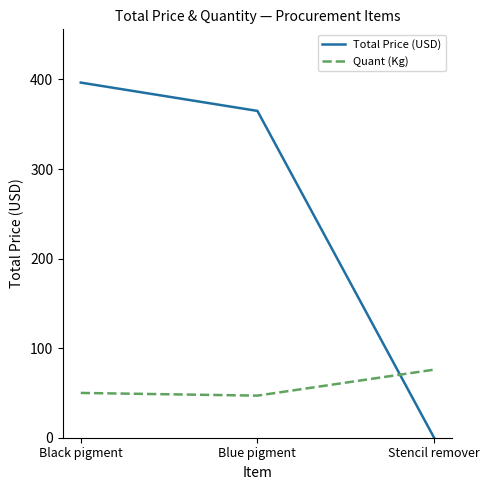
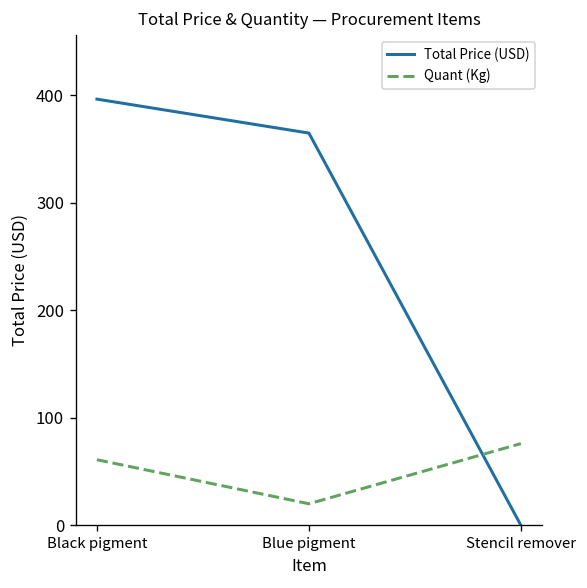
  {
    "Total Price (USD)": {
      "Black pigment": 400,
      "Blue pigment": 360,
      "Stencil remover": 0
    },
    "Quant (Kg)": {
-     "Black pigment": 50,
-     "Blue pigment": 50,
+     "Black pigment": 60,
+     "Blue pigment": 20,
      "Stencil remover": 80
    }
  }
